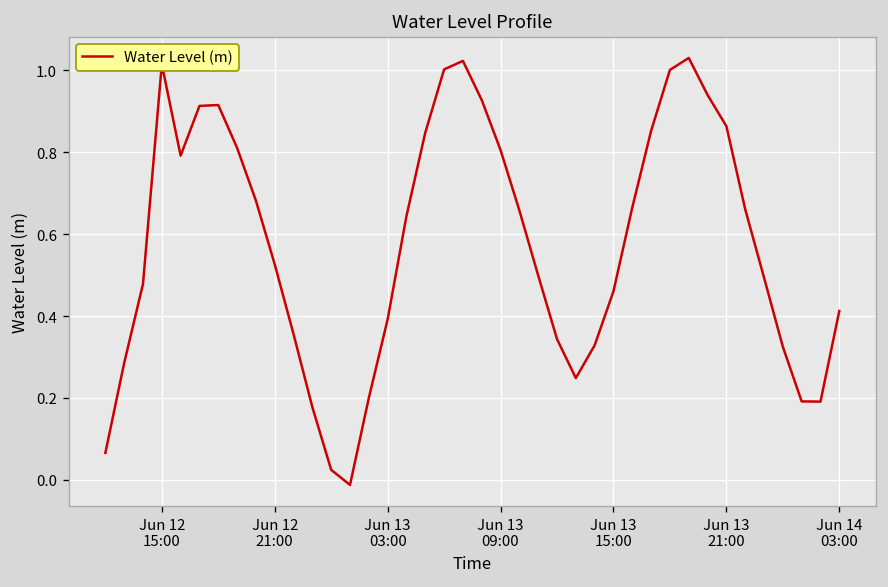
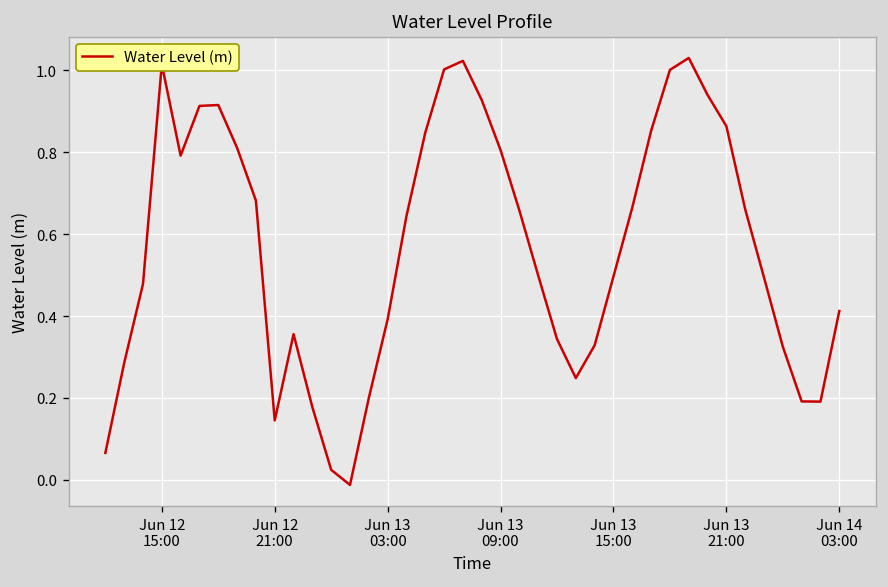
  {
-   "Jun 12 21:00": 0.53,
+   "Jun 12 21:00": 0.14,
    "Jun 13 03:00": 0.39,
    "Jun 13 09:00": 0.81,
-   "Jun 13 15:00": 0.46,
+   "Jun 13 15:00": 0.50,
    "Jun 13 21:00": 0.86,
    "Jun 14 03:00": 0.41
  }
